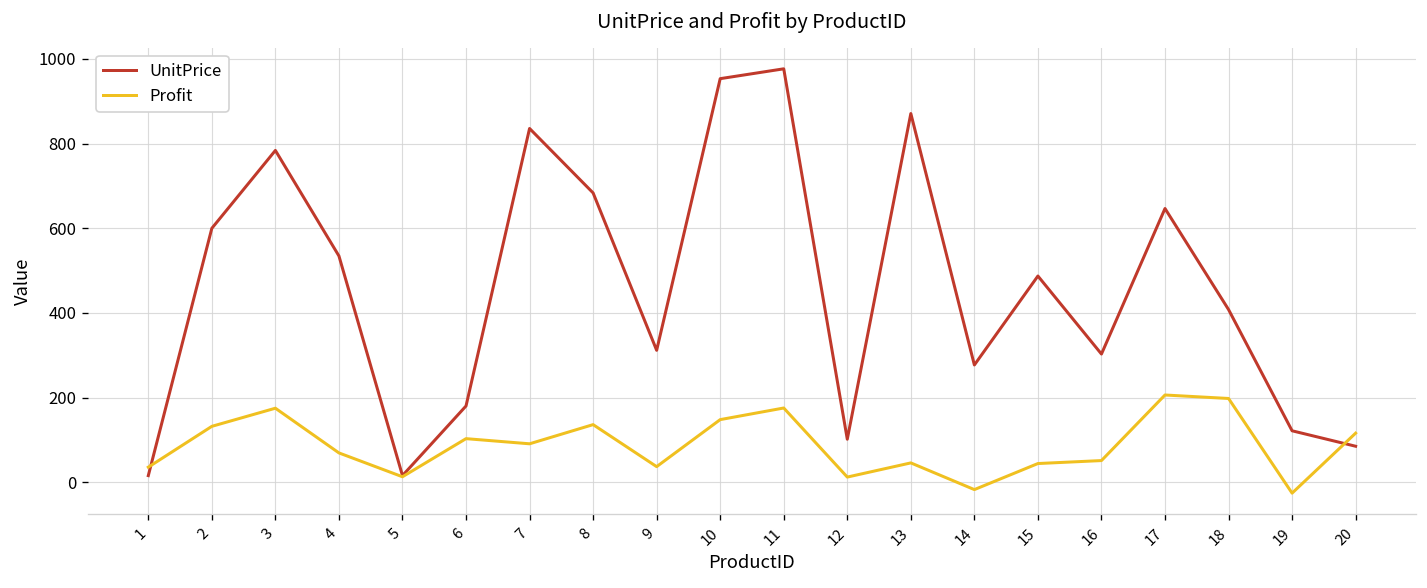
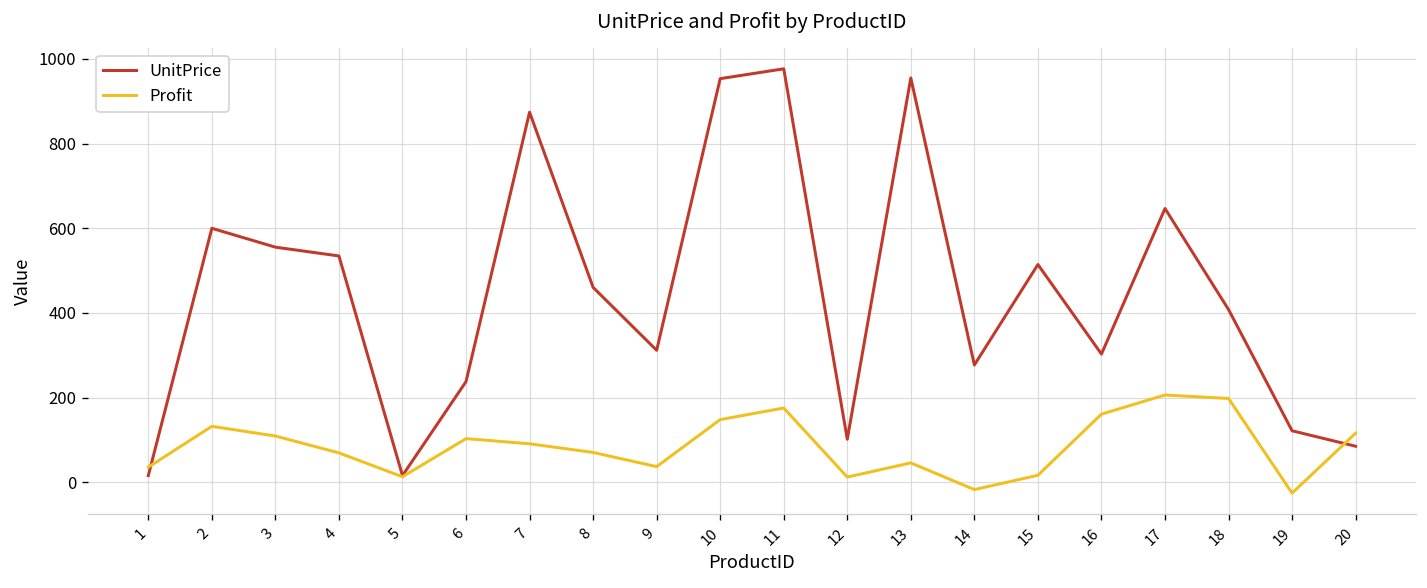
  {
    "UnitPrice": {
      "1": 20,
      "2": 600,
-     "3": 780,
+     "3": 560,
      "4": 530,
-     "6": 180,
-     "7": 840,
-     "8": 680,
+     "6": 240,
+     "7": 870,
+     "8": 460,
      "9": 310,
      "10": 950,
      "11": 980,
      "12": 100,
-     "13": 870,
+     "13": 960,
      "14": 280,
-     "15": 490,
+     "15": 510,
      "16": 300,
      "17": 650,
      "18": 410,
      "19": 120,
      "20": 90
    },
    "Profit": {
      "1": 40,
      "2": 130,
-     "3": 180,
+     "3": 110,
      "4": 70,
      "6": 100,
      "7": 90,
-     "8": 140,
+     "8": 70,
      "9": 40,
      "10": 150,
      "11": 180,
      "12": 10,
      "13": 50,
      "14": -20,
-     "15": 40,
-     "16": 50,
+     "15": 20,
+     "16": 160,
      "17": 210,
      "18": 200,
      "19": -30,
      "20": 120
    }
  }
